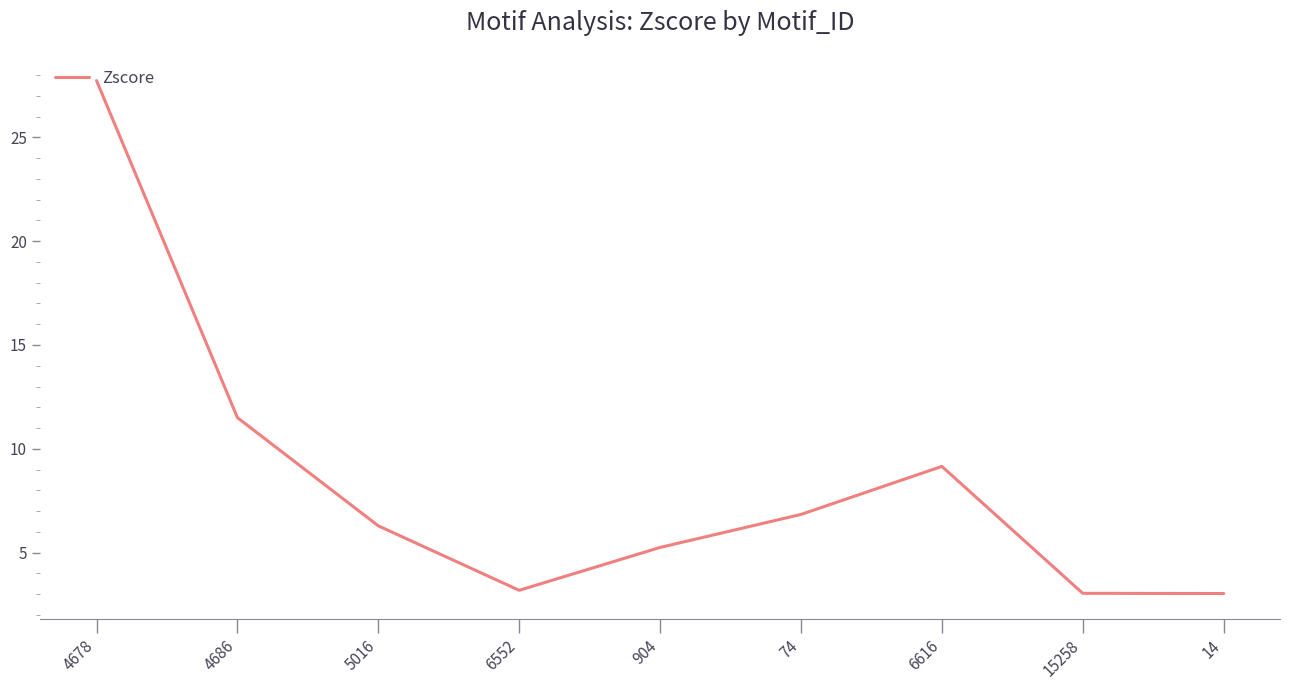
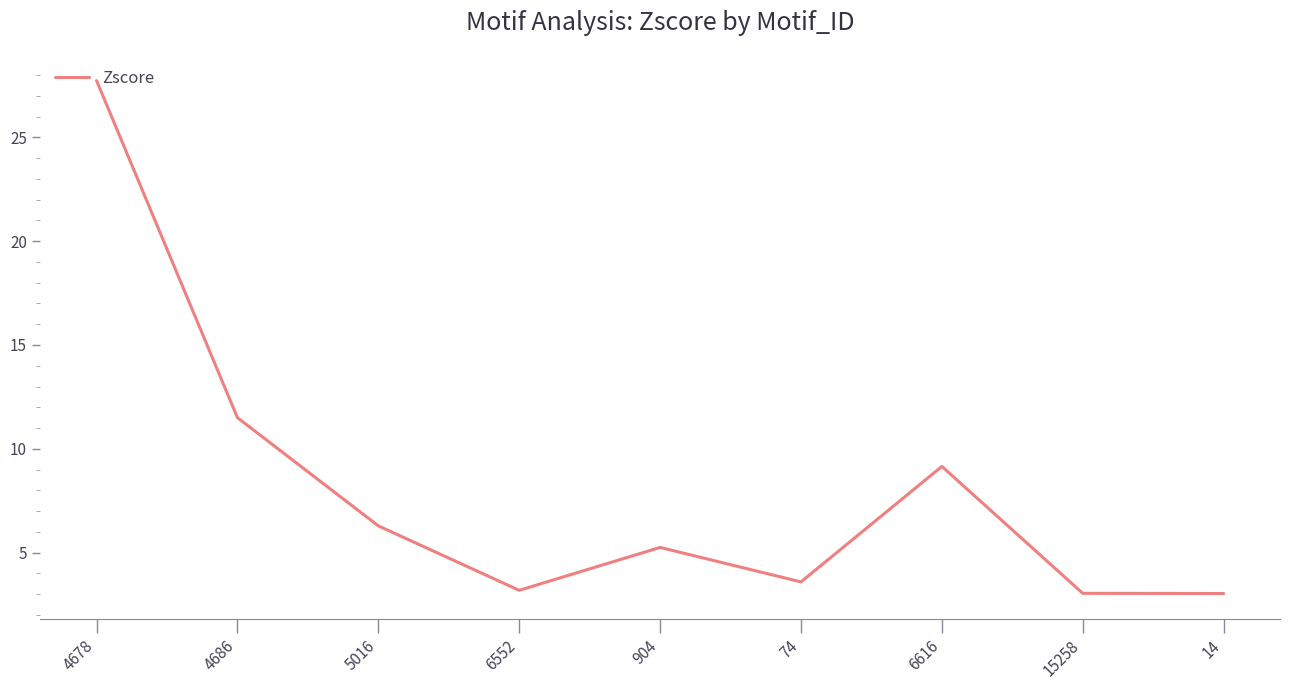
  {
    "4678": 27.7,
    "4686": 11.5,
    "5016": 6.3,
    "6552": 3.2,
    "904": 5.3,
-   "74": 6.8,
+   "74": 3.6,
    "6616": 9.2,
    "15258": 3.0,
    "14": 3.0
  }
